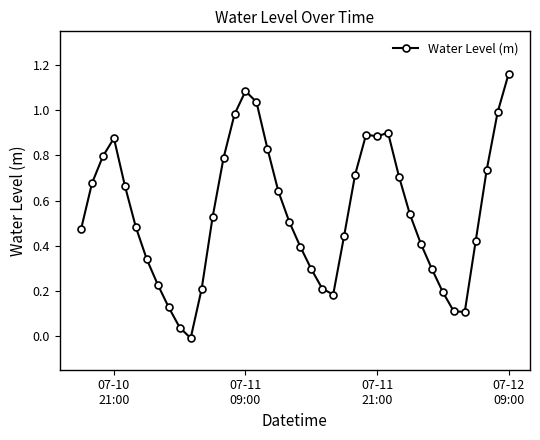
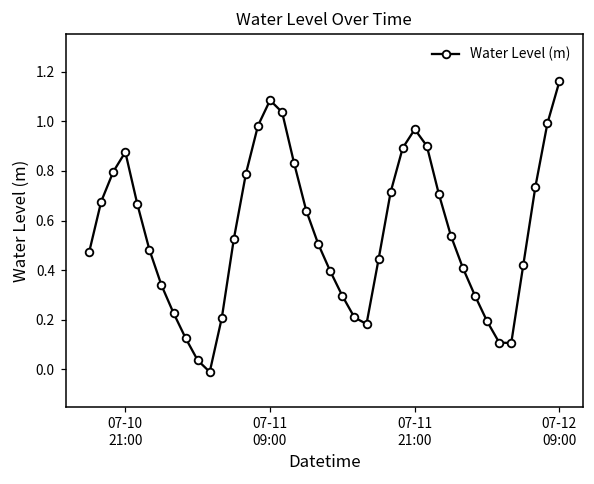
  {
    "07-10 21:00": 0.88,
    "07-11 09:00": 1.09,
-   "07-11 21:00": 0.88,
+   "07-11 21:00": 0.97,
    "07-12 09:00": 1.16
  }
